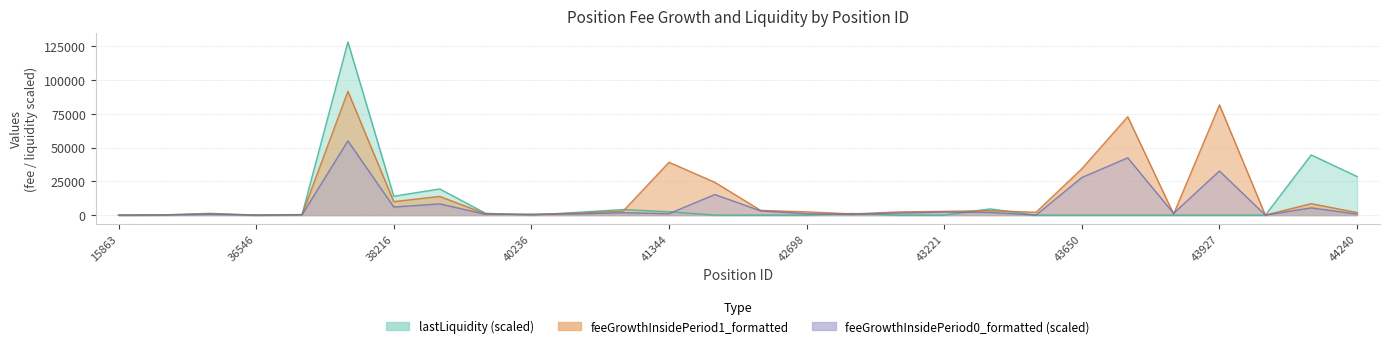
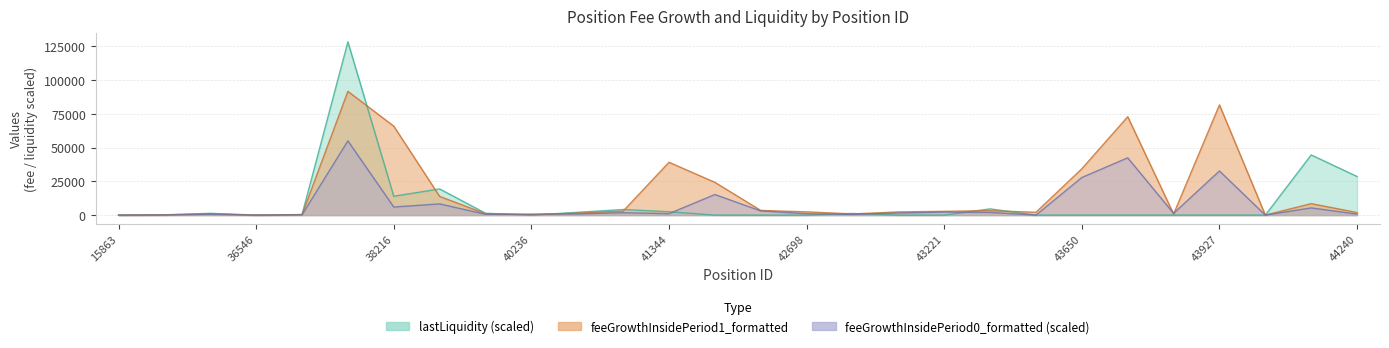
  {
    "feeGrowthInsidePeriod1_formatted": {
-     "38216": 10000,
+     "38216": 66000,
      "41344": 39000,
      "43650": 34000,
      "43927": 82000
    }
  }
